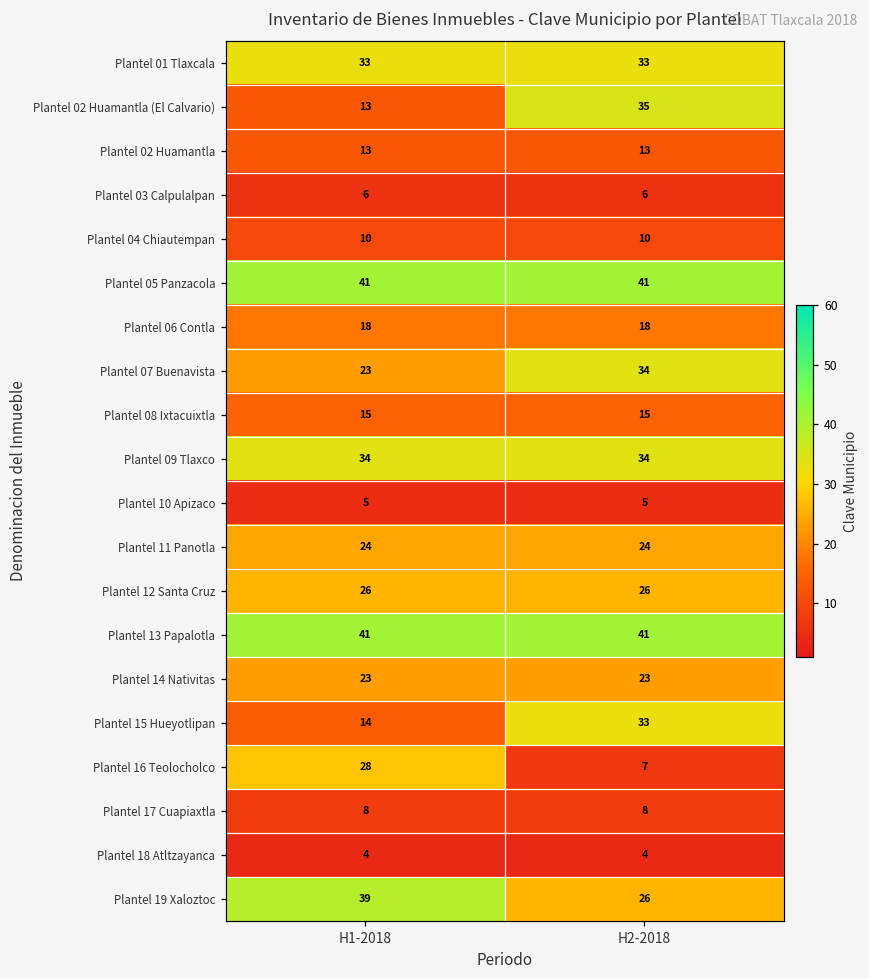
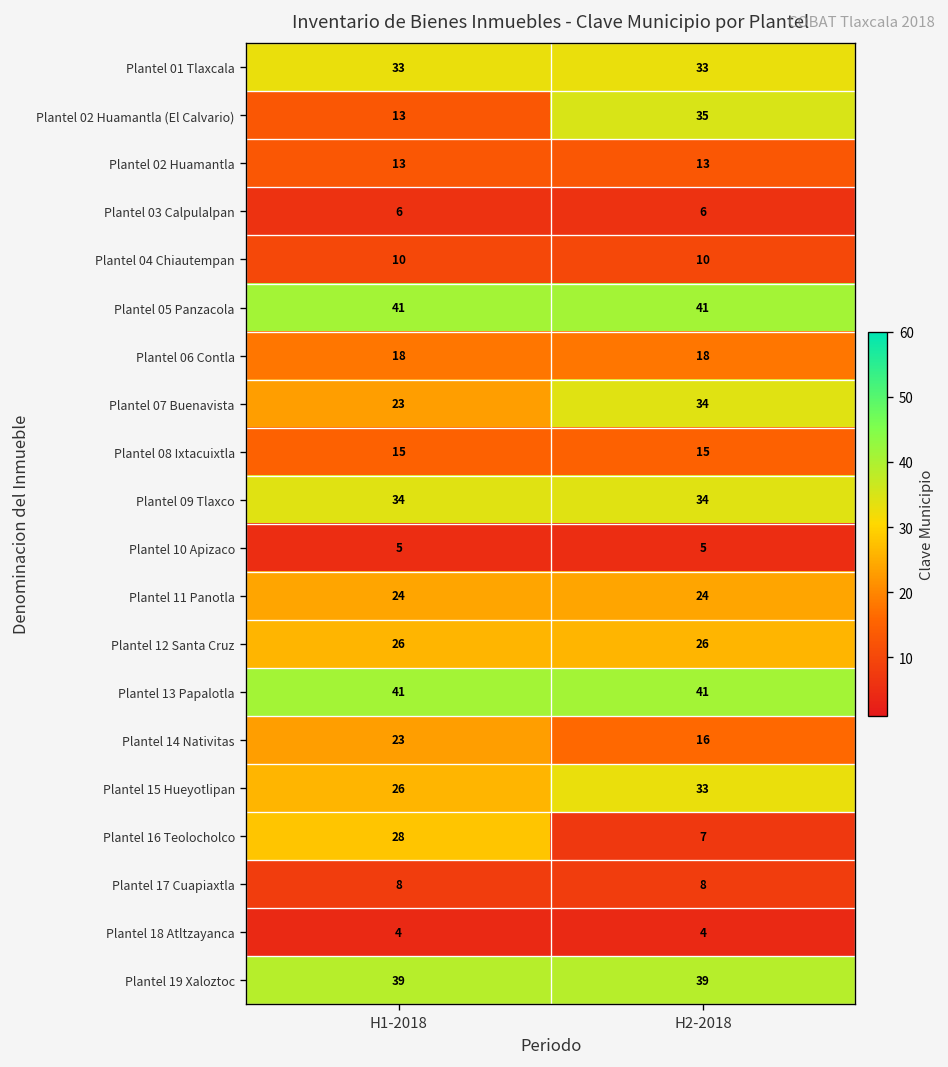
  {
    "Plantel 01 Tlaxcala": {
      "H1-2018": 33,
      "H2-2018": 33
    },
    "Plantel 02 Huamantla (El Calvario)": {
      "H1-2018": 13,
      "H2-2018": 35
    },
    "Plantel 02 Huamantla": {
      "H1-2018": 13,
      "H2-2018": 13
    },
    "Plantel 03 Calpulalpan": {
      "H1-2018": 6,
      "H2-2018": 6
    },
    "Plantel 04 Chiautempan": {
      "H1-2018": 10,
      "H2-2018": 10
    },
    "Plantel 05 Panzacola": {
      "H1-2018": 41,
      "H2-2018": 41
    },
    "Plantel 06 Contla": {
      "H1-2018": 18,
      "H2-2018": 18
    },
    "Plantel 07 Buenavista": {
      "H1-2018": 23,
      "H2-2018": 34
    },
    "Plantel 08 Ixtacuixtla": {
      "H1-2018": 15,
      "H2-2018": 15
    },
    "Plantel 09 Tlaxco": {
      "H1-2018": 34,
      "H2-2018": 34
    },
    "Plantel 10 Apizaco": {
      "H1-2018": 5,
      "H2-2018": 5
    },
    "Plantel 11 Panotla": {
      "H1-2018": 24,
      "H2-2018": 24
    },
    "Plantel 12 Santa Cruz": {
      "H1-2018": 26,
      "H2-2018": 26
    },
    "Plantel 13 Papalotla": {
      "H1-2018": 41,
      "H2-2018": 41
    },
    "Plantel 14 Nativitas": {
      "H1-2018": 23,
-     "H2-2018": 23
+     "H2-2018": 16
    },
    "Plantel 15 Hueyotlipan": {
-     "H1-2018": 14,
+     "H1-2018": 26,
      "H2-2018": 33
    },
    "Plantel 16 Teolocholco": {
      "H1-2018": 28,
      "H2-2018": 7
    },
    "Plantel 17 Cuapiaxtla": {
      "H1-2018": 8,
      "H2-2018": 8
    },
    "Plantel 18 Atltzayanca": {
      "H1-2018": 4,
      "H2-2018": 4
    },
    "Plantel 19 Xaloztoc": {
      "H1-2018": 39,
-     "H2-2018": 26
+     "H2-2018": 39
    }
  }
